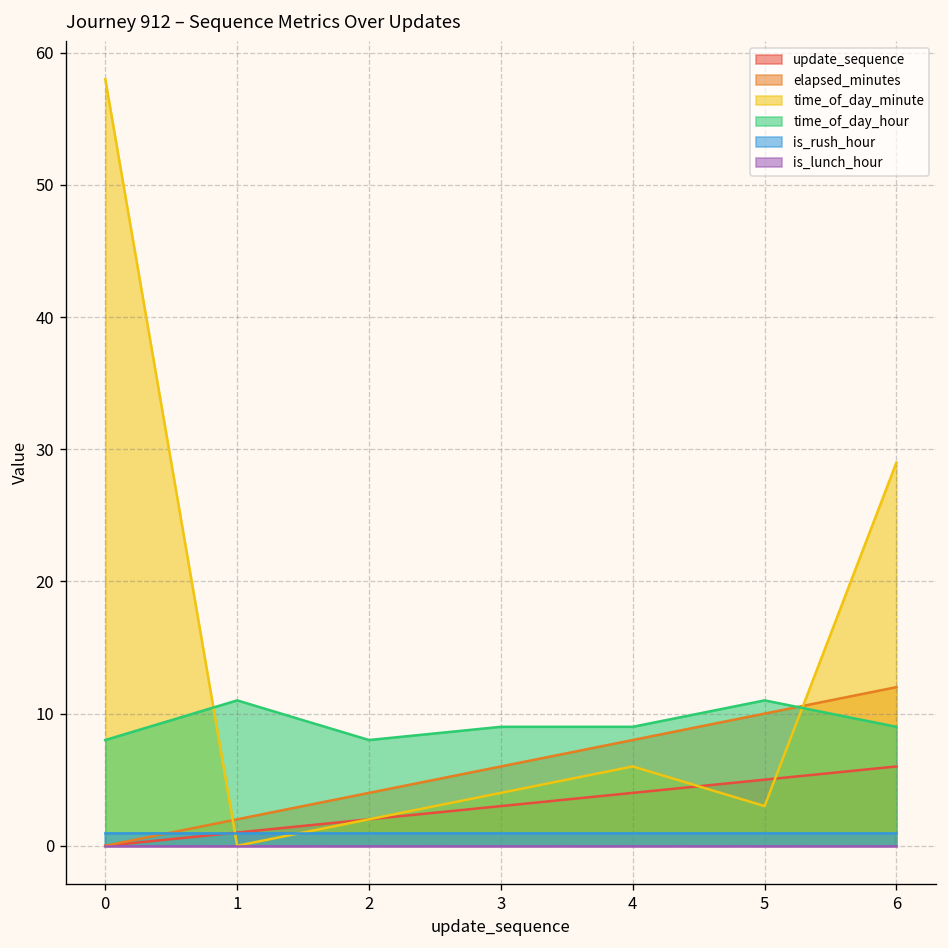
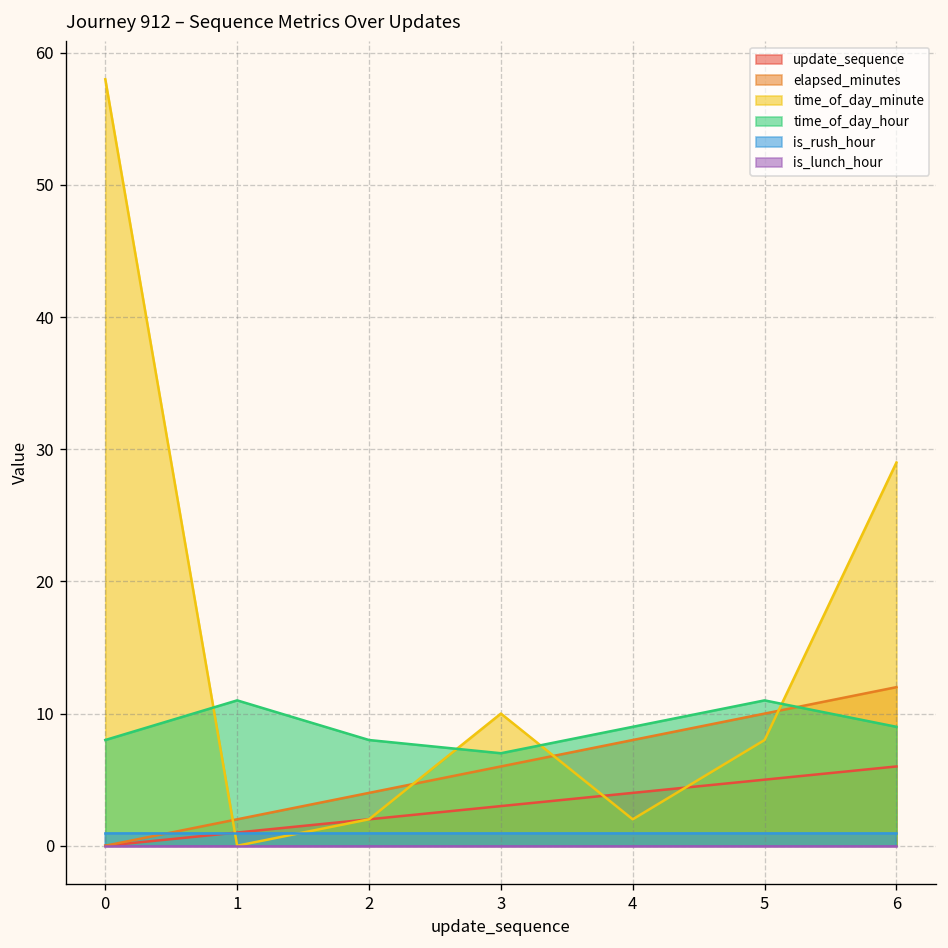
  {
    "time_of_day_minute": {
      "0": 58,
-     "3": 4,
-     "4": 6,
-     "5": 3,
+     "3": 10,
+     "4": 2,
+     "5": 8,
      "6": 29
    },
    "time_of_day_hour": {
      "0": 8,
      "1": 11,
      "2": 8,
-     "3": 9,
+     "3": 7,
      "4": 9,
      "5": 11,
      "6": 9
    },
    "is_rush_hour": {
      "0": 1,
      "2": 1,
      "3": 1,
      "4": 1,
      "5": 1,
      "6": 1
    },
    "is_lunch_hour": {
      "2": 0,
      "3": 0,
      "4": 0,
      "5": 0,
      "6": 0
    }
  }
